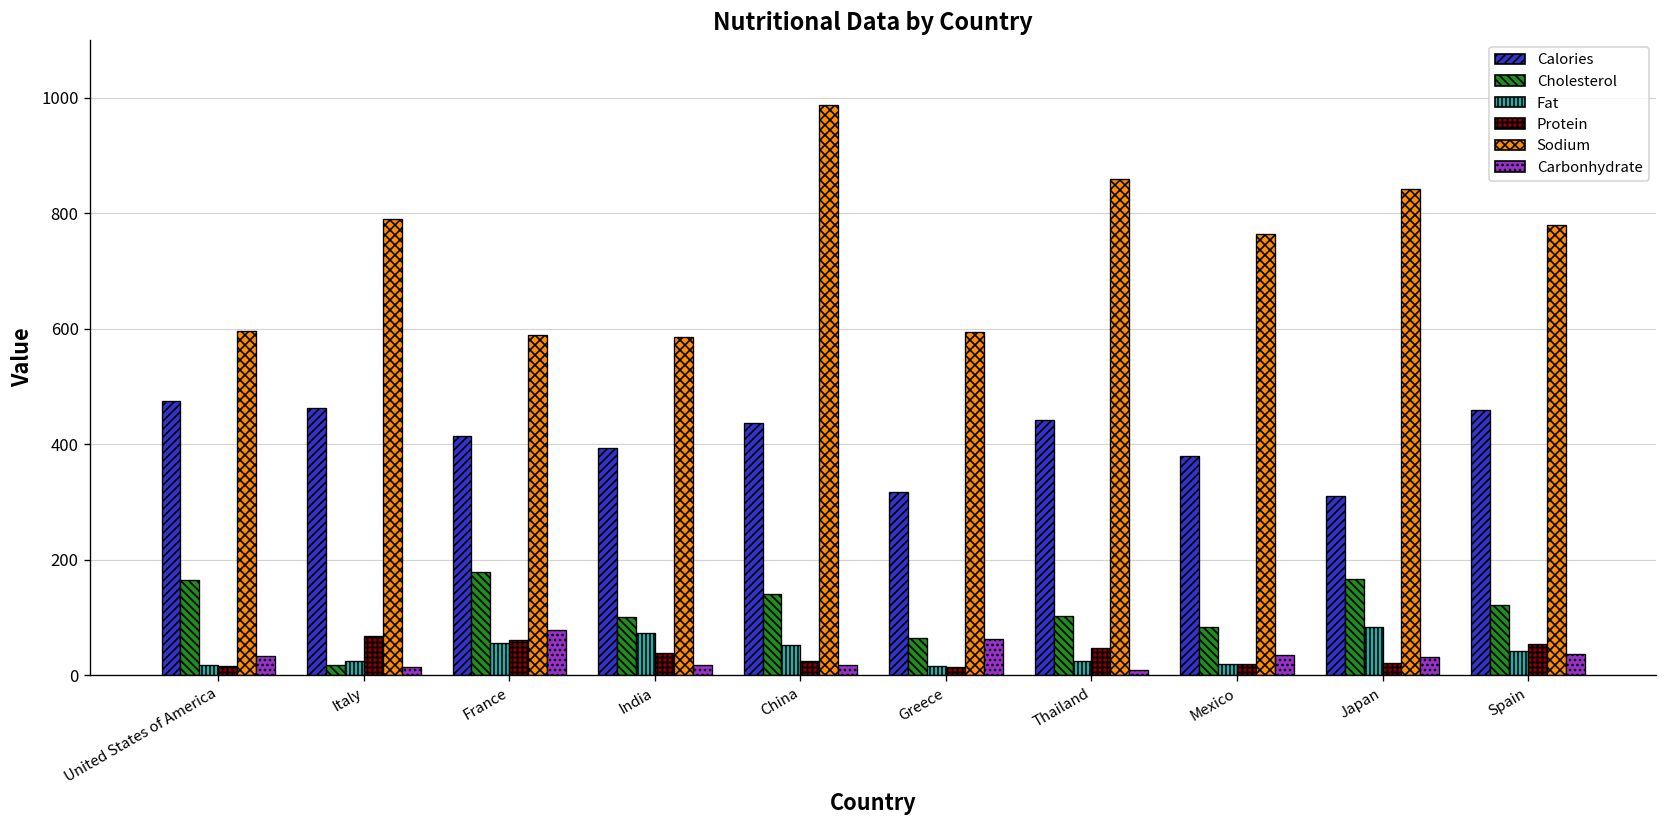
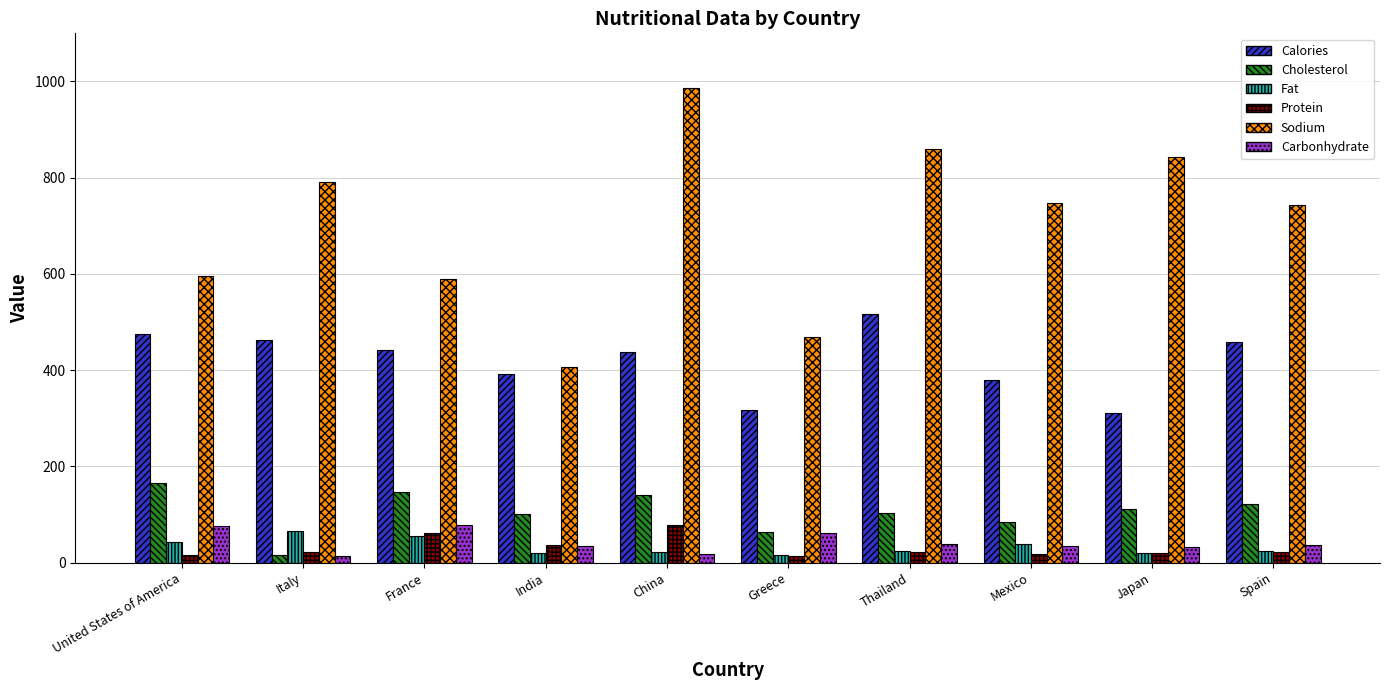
  {
    "Calories": {
      "United States of America": 480,
      "Italy": 460,
-     "France": 410,
+     "France": 440,
      "India": 390,
      "China": 440,
      "Greece": 320,
-     "Thailand": 440,
+     "Thailand": 520,
      "Mexico": 380,
      "Japan": 310,
      "Spain": 460
    },
    "Cholesterol": {
      "United States of America": 160,
      "Italy": 20,
-     "France": 180,
+     "France": 150,
      "India": 100,
      "China": 140,
      "Greece": 60,
      "Thailand": 100,
      "Mexico": 80,
-     "Japan": 170,
+     "Japan": 110,
      "Spain": 120
    },
    "Fat": {
-     "United States of America": 20,
-     "Italy": 20,
+     "United States of America": 40,
+     "Italy": 70,
      "France": 60,
-     "India": 70,
-     "China": 50,
+     "India": 20,
+     "China": 20,
      "Greece": 20,
      "Thailand": 20,
-     "Mexico": 20,
-     "Japan": 80,
-     "Spain": 40
+     "Mexico": 40,
+     "Japan": 20,
+     "Spain": 20
    },
    "Protein": {
      "United States of America": 20,
-     "Italy": 70,
+     "Italy": 20,
      "France": 60,
      "India": 40,
-     "China": 20,
+     "China": 80,
      "Greece": 10,
-     "Thailand": 50,
+     "Thailand": 20,
      "Mexico": 20,
      "Japan": 20,
-     "Spain": 50
+     "Spain": 20
    },
    "Sodium": {
      "United States of America": 600,
      "Italy": 790,
      "France": 590,
-     "India": 590,
+     "India": 410,
      "China": 990,
-     "Greece": 590,
+     "Greece": 470,
      "Thailand": 860,
-     "Mexico": 760,
+     "Mexico": 750,
      "Japan": 840,
-     "Spain": 780
+     "Spain": 740
    },
    "Carbonhydrate": {
-     "United States of America": 30,
+     "United States of America": 80,
      "Italy": 10,
      "France": 80,
-     "India": 20,
+     "India": 30,
      "China": 20,
      "Greece": 60,
-     "Thailand": 10,
+     "Thailand": 40,
      "Mexico": 30,
      "Japan": 30,
      "Spain": 40
    }
  }
